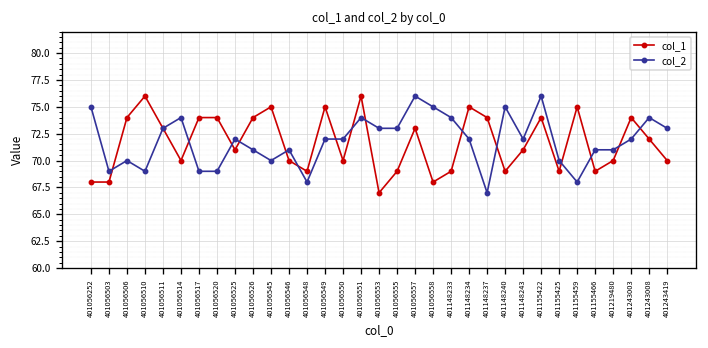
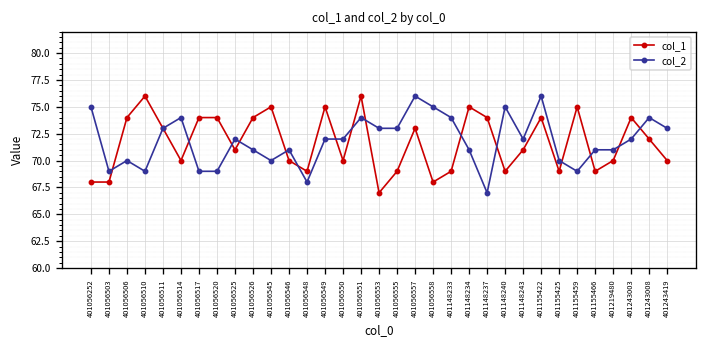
  {
    "col_1": {
      "401056252": 68,
      "401056503": 68,
      "401056506": 74,
      "401056510": 76,
      "401056514": 70,
      "401056517": 74,
      "401056520": 74,
      "401056525": 71,
      "401056526": 74,
      "401056545": 75,
      "401056546": 70,
      "401056548": 69,
      "401056549": 75,
      "401056550": 70,
      "401056551": 76,
      "401056553": 67,
      "401056555": 69,
      "401056557": 73,
      "401056558": 68,
      "401148233": 69,
      "401148234": 75,
      "401148237": 74,
      "401148240": 69,
      "401148243": 71,
      "401155422": 74,
      "401155425": 69,
      "401155459": 75,
      "401155466": 69,
      "401219480": 70,
      "401243003": 74,
      "401243008": 72,
      "401243419": 70
    },
    "col_2": {
      "401056252": 75,
      "401056503": 69,
      "401056506": 70,
      "401056510": 69,
      "401056514": 74,
      "401056517": 69,
      "401056520": 69,
      "401056525": 72,
      "401056526": 71,
      "401056545": 70,
      "401056546": 71,
      "401056548": 68,
      "401056549": 72,
      "401056550": 72,
      "401056551": 74,
      "401056553": 73,
      "401056555": 73,
      "401056557": 76,
      "401056558": 75,
      "401148233": 74,
-     "401148234": 72,
+     "401148234": 71,
      "401148237": 67,
      "401148240": 75,
      "401148243": 72,
      "401155422": 76,
      "401155425": 70,
-     "401155459": 68,
+     "401155459": 69,
      "401155466": 71,
      "401219480": 71,
      "401243003": 72,
      "401243008": 74,
      "401243419": 73
    }
  }
